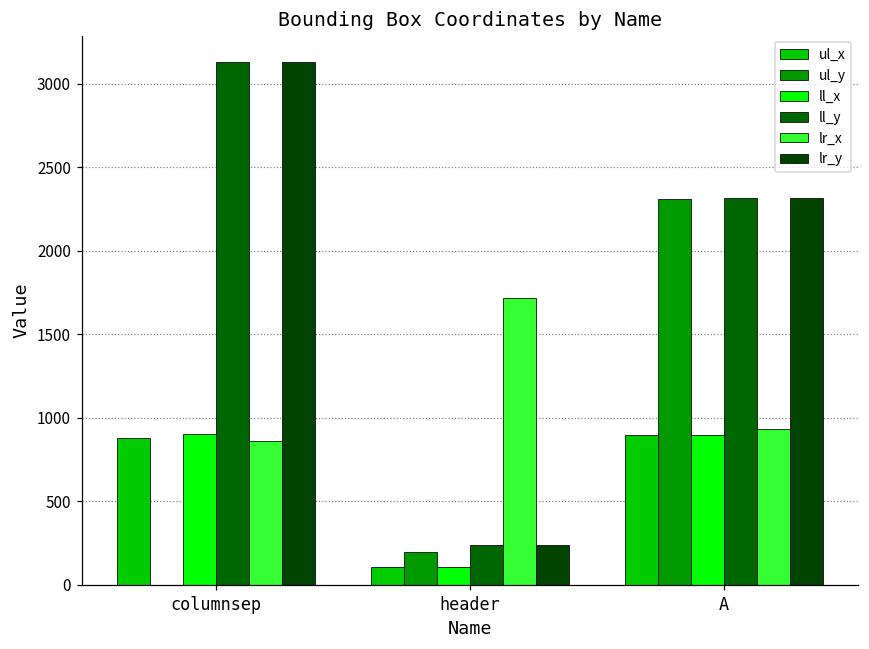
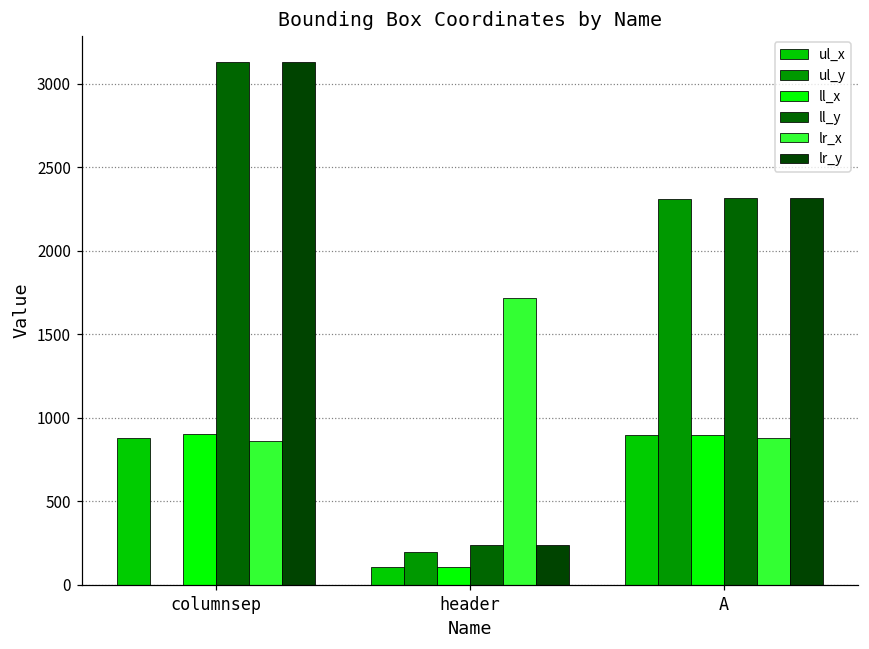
  {
    "lr_x": {
      "columnsep": 860,
      "header": 1720,
-     "A": 940
+     "A": 880
    }
  }
